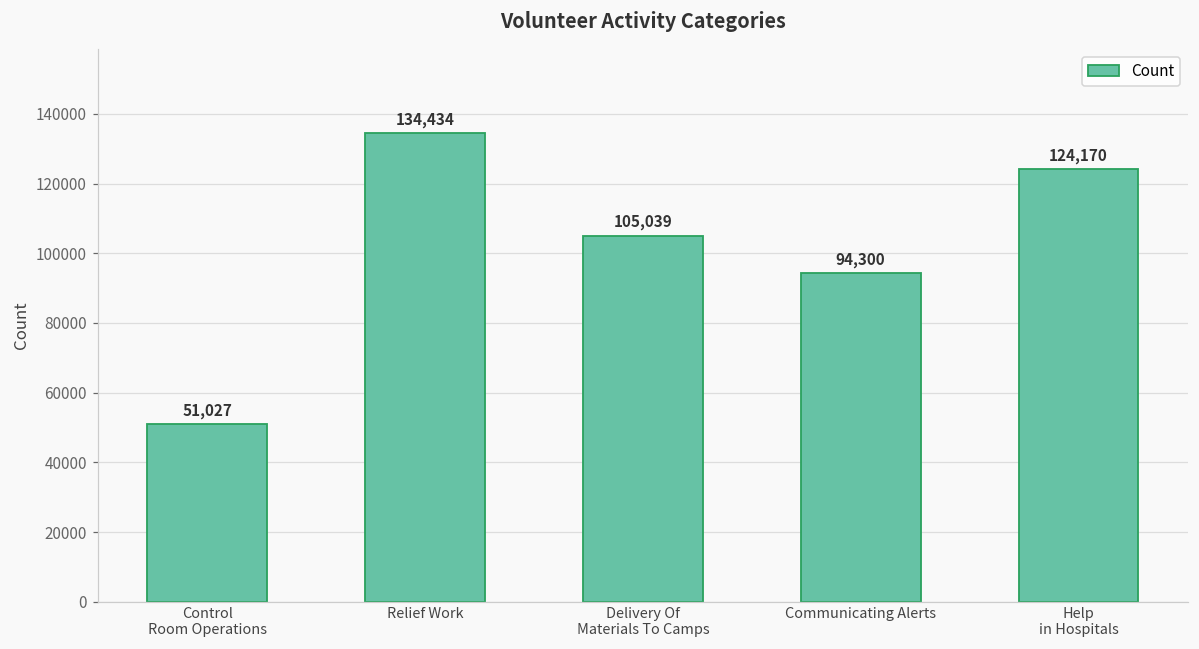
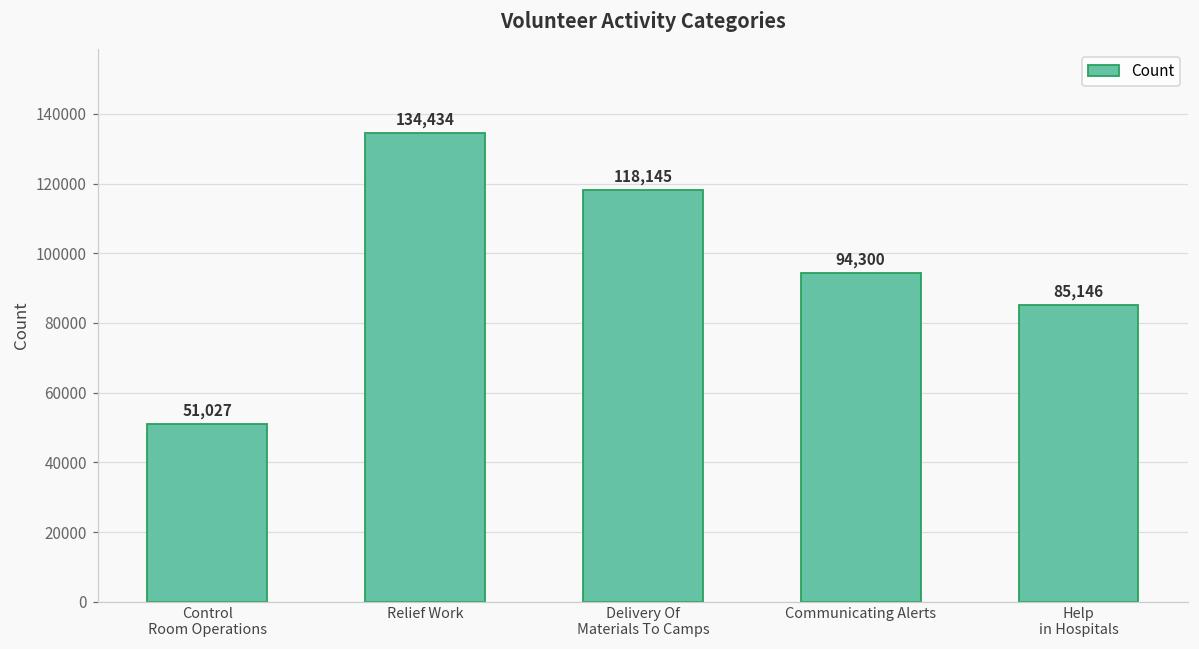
  {
    "Control Room Operations": "51,027",
    "Relief Work": "134,434",
-   "Delivery Of Materials To Camps": "105,039",
+   "Delivery Of Materials To Camps": "118,145",
    "Communicating Alerts": "94,300",
-   "Help in Hospitals": "124,170"
+   "Help in Hospitals": "85,146"
  }
